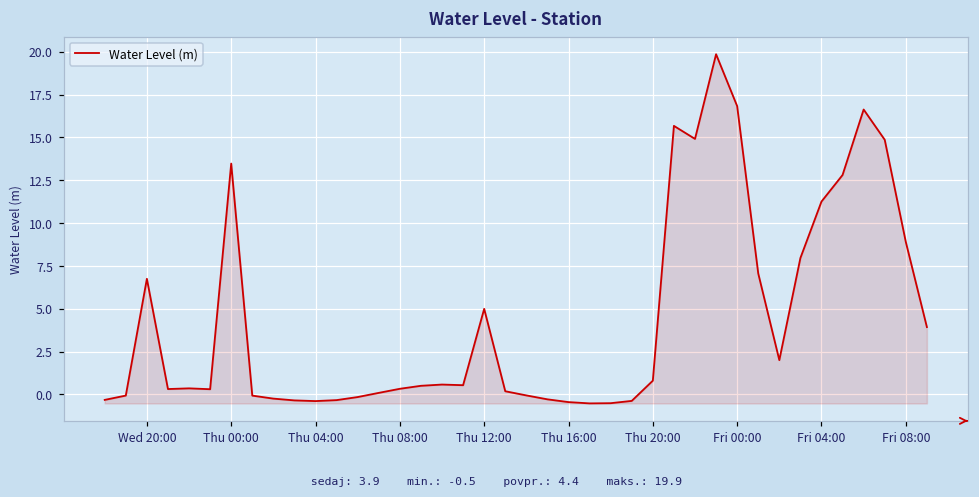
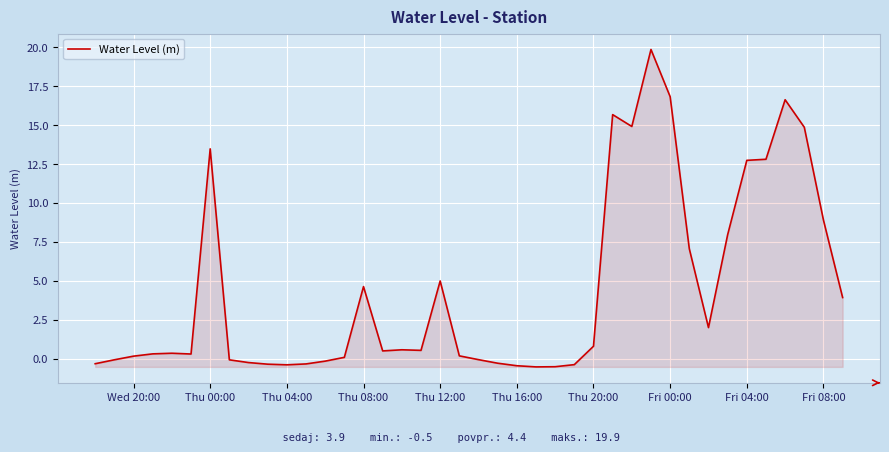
  {
-   "Wed 20:00": 6.7,
+   "Wed 20:00": 0.2,
    "Thu 00:00": 13.5,
    "Thu 04:00": -0.4,
-   "Thu 08:00": 0.3,
+   "Thu 08:00": 4.6,
    "Thu 12:00": 5.0,
    "Thu 16:00": -0.4,
    "Thu 20:00": 0.8,
    "Fri 00:00": 16.8,
-   "Fri 04:00": 11.3,
+   "Fri 04:00": 12.7,
    "Fri 08:00": 8.9
  }
